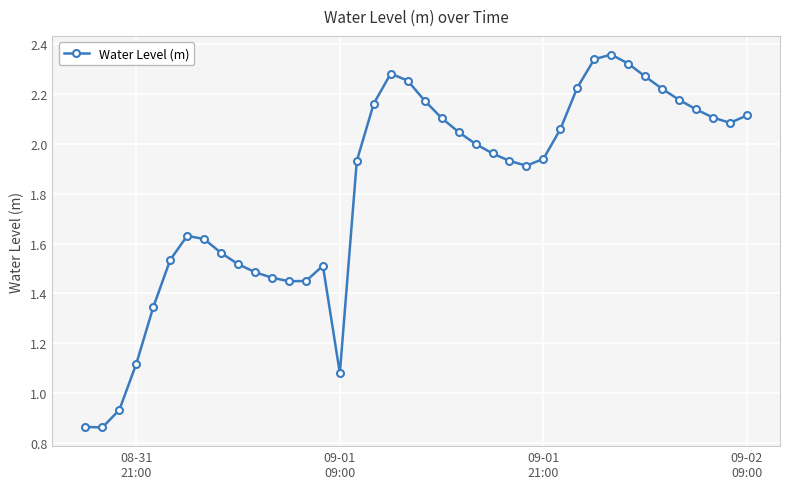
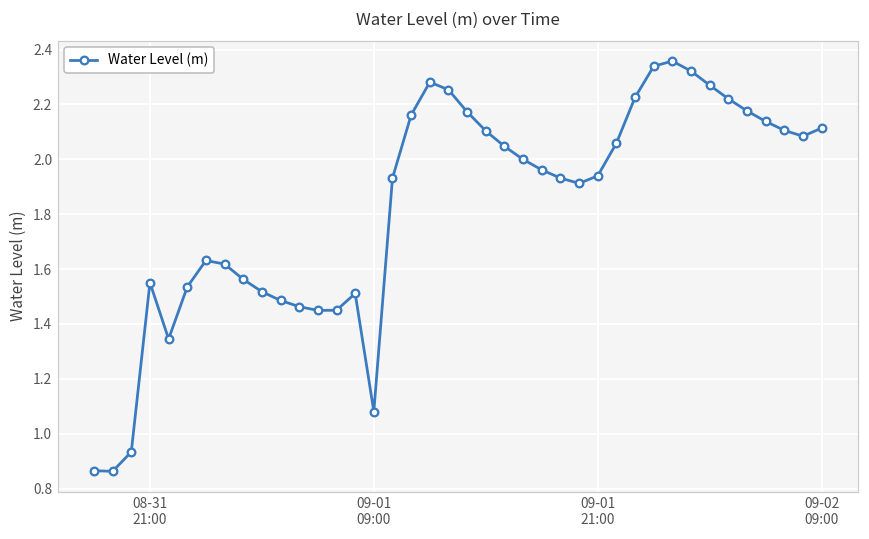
  {
-   "08-31 21:00": 1.12,
+   "08-31 21:00": 1.55,
    "09-01 09:00": 1.08,
    "09-01 21:00": 1.94,
    "09-02 09:00": 2.11
  }
